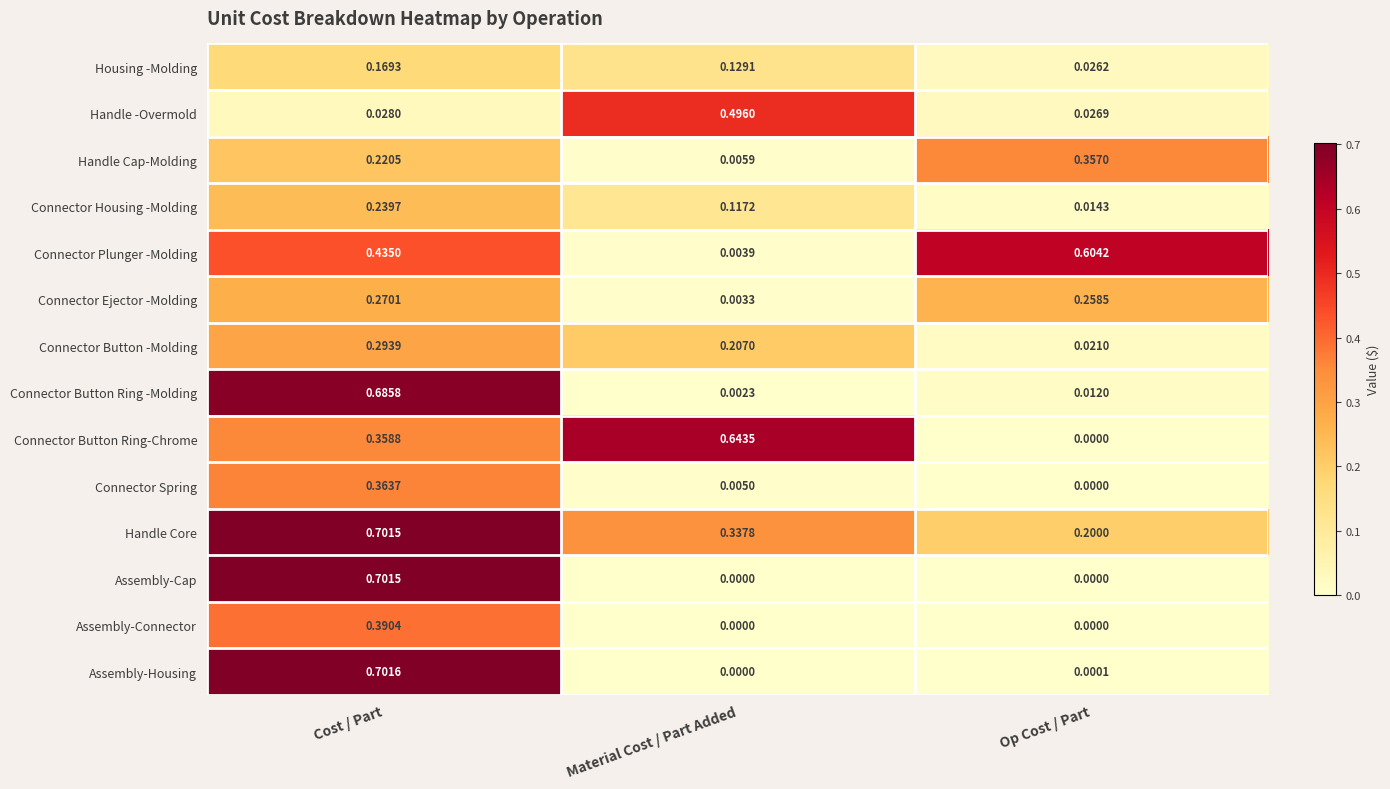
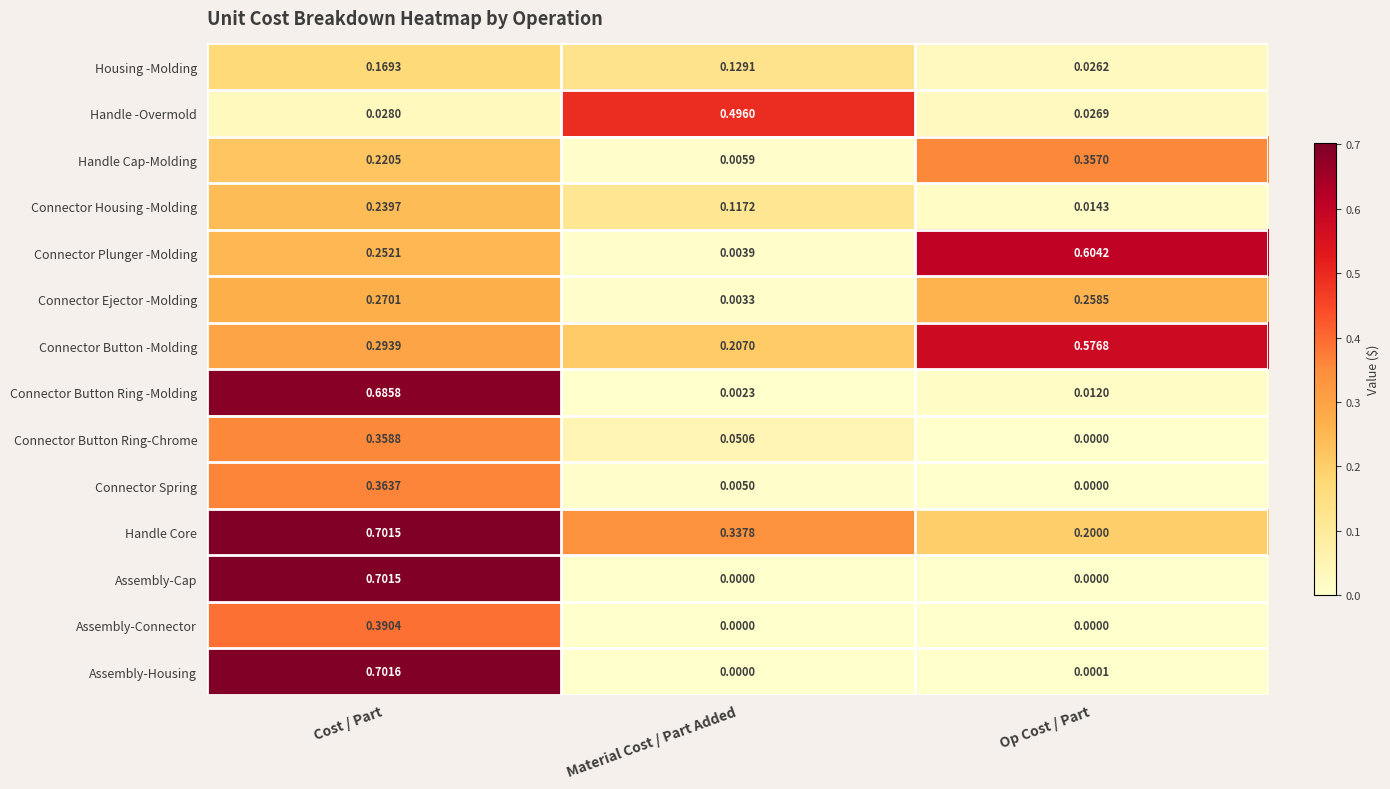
  {
    "Housing -Molding": {
      "Cost / Part": 0.1693,
      "Material Cost / Part Added": 0.1291,
      "Op Cost / Part": 0.0262
    },
    "Handle -Overmold": {
      "Cost / Part": 0.0280,
      "Material Cost / Part Added": 0.4960,
      "Op Cost / Part": 0.0269
    },
    "Handle Cap-Molding": {
      "Cost / Part": 0.2205,
      "Material Cost / Part Added": 0.0059,
      "Op Cost / Part": 0.3570
    },
    "Connector Housing -Molding": {
      "Cost / Part": 0.2397,
      "Material Cost / Part Added": 0.1172,
      "Op Cost / Part": 0.0143
    },
    "Connector Plunger -Molding": {
-     "Cost / Part": 0.4350,
+     "Cost / Part": 0.2521,
      "Material Cost / Part Added": 0.0039,
      "Op Cost / Part": 0.6042
    },
    "Connector Ejector -Molding": {
      "Cost / Part": 0.2701,
      "Material Cost / Part Added": 0.0033,
      "Op Cost / Part": 0.2585
    },
    "Connector Button -Molding": {
      "Cost / Part": 0.2939,
      "Material Cost / Part Added": 0.2070,
-     "Op Cost / Part": 0.0210
+     "Op Cost / Part": 0.5768
    },
    "Connector Button Ring -Molding": {
      "Cost / Part": 0.6858,
      "Material Cost / Part Added": 0.0023,
      "Op Cost / Part": 0.0120
    },
    "Connector Button Ring-Chrome": {
      "Cost / Part": 0.3588,
-     "Material Cost / Part Added": 0.6435,
+     "Material Cost / Part Added": 0.0506,
      "Op Cost / Part": 0.0000
    },
    "Connector Spring": {
      "Cost / Part": 0.3637,
      "Material Cost / Part Added": 0.0050,
      "Op Cost / Part": 0.0000
    },
    "Handle Core": {
      "Cost / Part": 0.7015,
      "Material Cost / Part Added": 0.3378,
      "Op Cost / Part": 0.2000
    },
    "Assembly-Cap": {
      "Cost / Part": 0.7015,
      "Material Cost / Part Added": 0.0000,
      "Op Cost / Part": 0.0000
    },
    "Assembly-Connector": {
      "Cost / Part": 0.3904,
      "Material Cost / Part Added": 0.0000,
      "Op Cost / Part": 0.0000
    },
    "Assembly-Housing": {
      "Cost / Part": 0.7016,
      "Material Cost / Part Added": 0.0000,
      "Op Cost / Part": 0.0001
    }
  }
